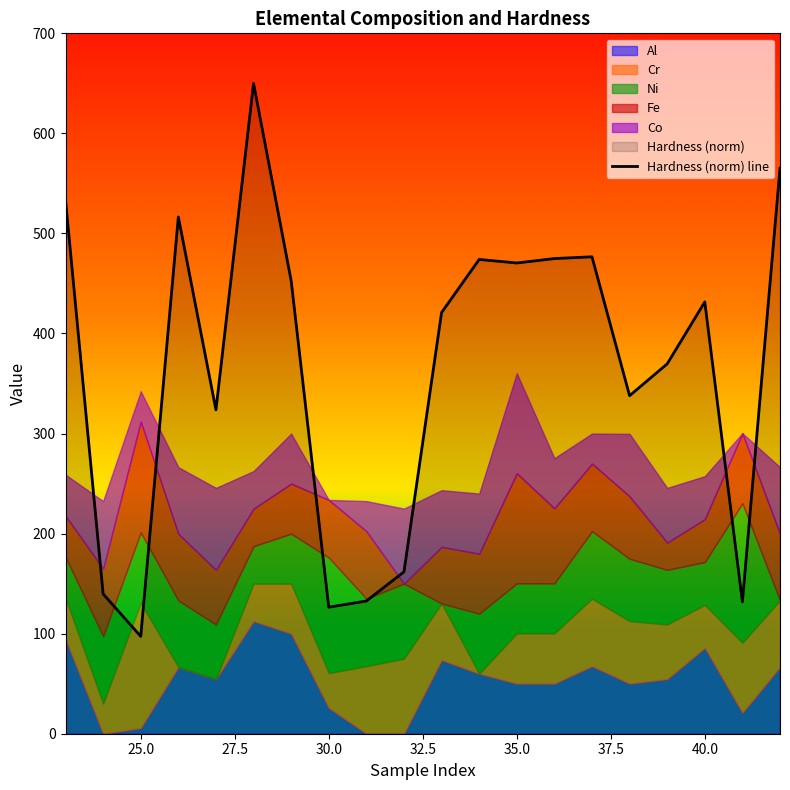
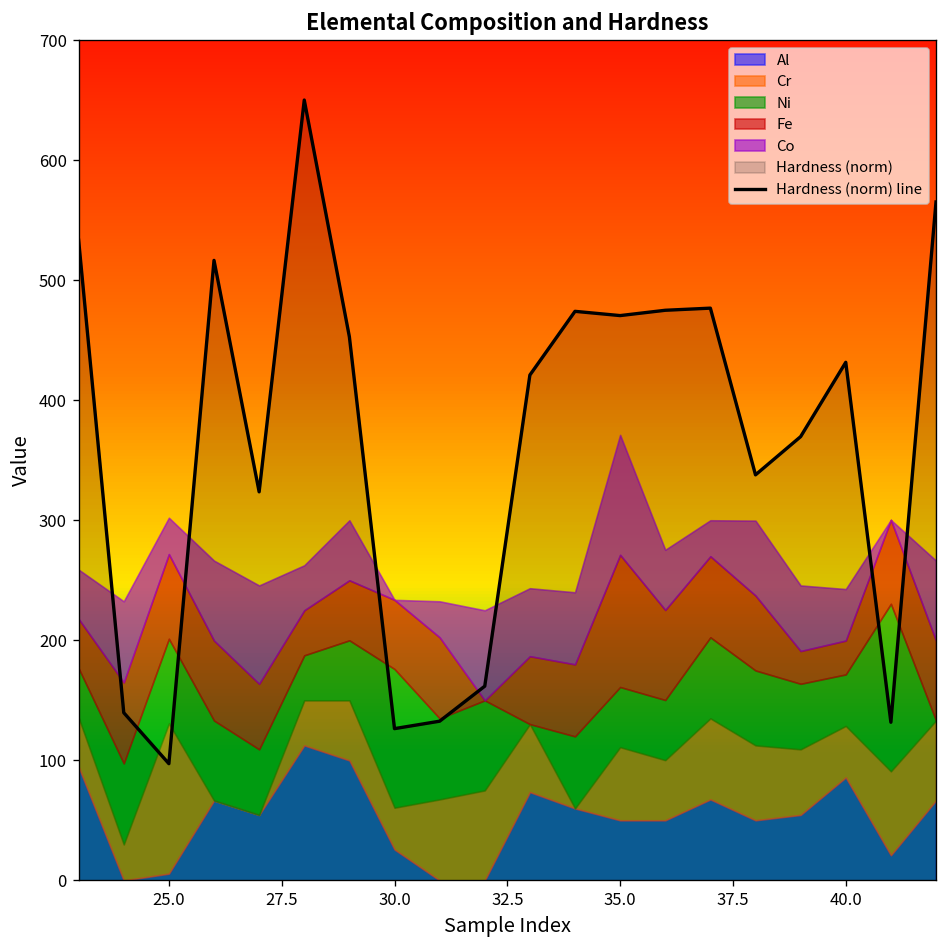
  {
    "Al": {
      "25.0": 6,
      "30.0": 26,
      "35.0": 50,
      "40.0": 86
    },
    "Cr": {
      "25.0": 125,
      "30.0": 35,
-     "35.0": 50,
+     "35.0": 61,
      "40.0": 43
    },
    "Ni": {
      "25.0": 71,
      "30.0": 116,
      "35.0": 50,
      "40.0": 43
    },
    "Fe": {
-     "25.0": 111,
+     "25.0": 70,
      "35.0": 110,
-     "40.0": 43
+     "40.0": 28
    },
    "Co": {
      "25.0": 30,
      "35.0": 100,
      "40.0": 43
    },
    "Hardness (norm)": {
      "25.0": 97,
      "30.0": 126,
      "35.0": 470,
      "40.0": 432
    }
  }
